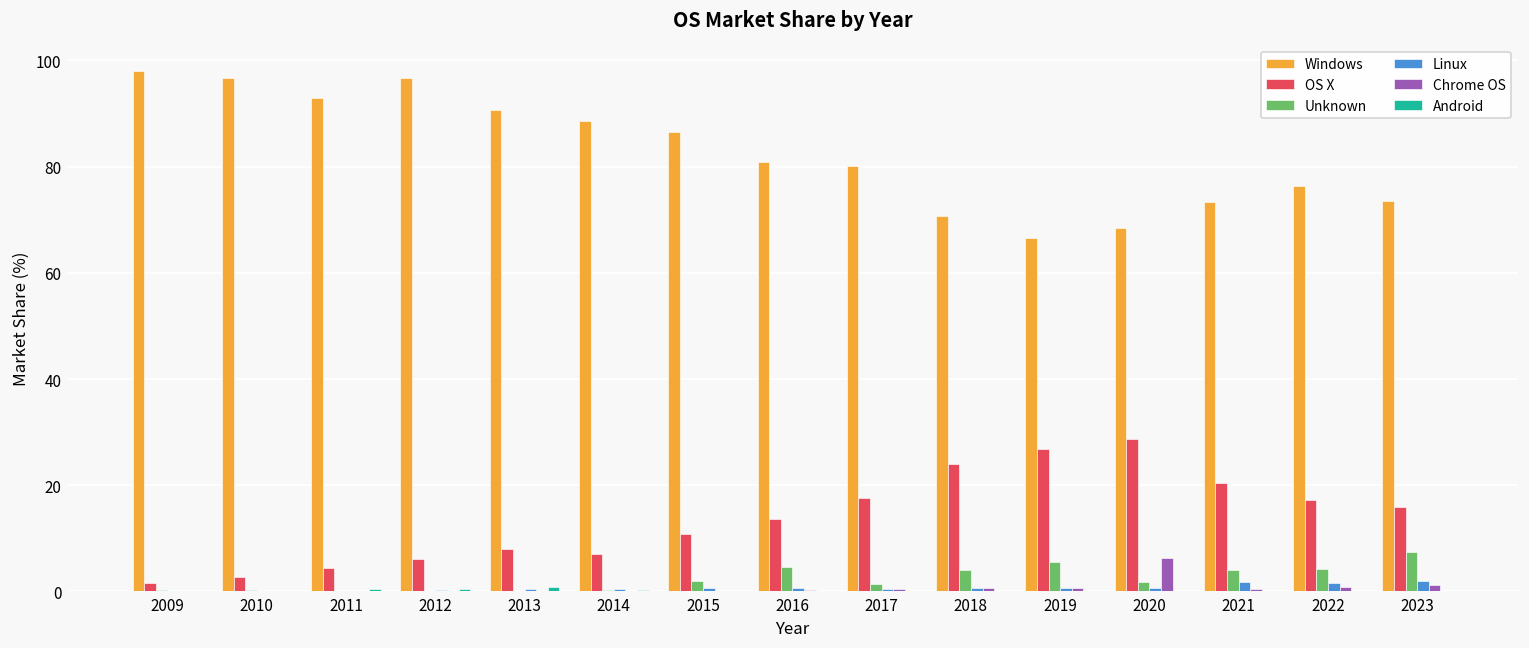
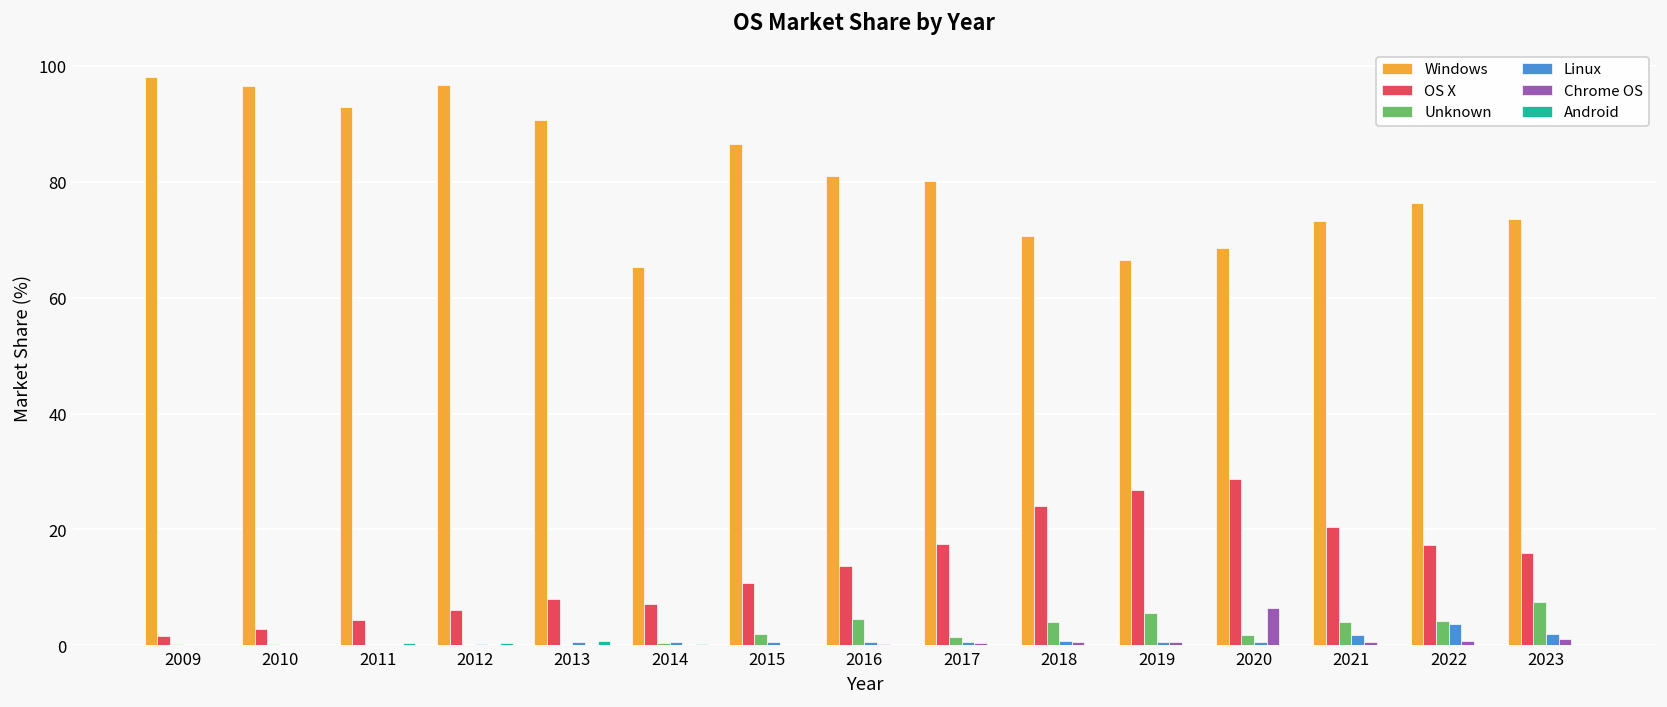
  {
    "Windows": {
      "2009": 98,
      "2010": 97,
      "2011": 93,
      "2012": 97,
      "2013": 91,
-     "2014": 89,
+     "2014": 65,
      "2015": 87,
      "2016": 81,
      "2017": 80,
      "2018": 71,
      "2019": 67,
      "2020": 68,
      "2021": 73,
      "2022": 76,
      "2023": 74
    },
    "OS X": {
      "2009": 2,
      "2010": 3,
      "2011": 4,
      "2012": 6,
      "2013": 8,
      "2014": 7,
      "2015": 11,
      "2016": 14,
      "2017": 18,
      "2018": 24,
      "2019": 27,
      "2020": 29,
      "2021": 21,
      "2022": 17,
      "2023": 16
    },
    "Unknown": {
      "2015": 2,
      "2016": 5,
      "2017": 1,
      "2018": 4,
      "2019": 5,
      "2020": 2,
      "2021": 4,
      "2022": 4,
      "2023": 7
    },
    "Linux": {
      "2014": 1,
      "2015": 1,
      "2016": 1,
      "2018": 1,
      "2019": 1,
      "2020": 1,
      "2021": 2,
-     "2022": 2,
+     "2022": 4,
      "2023": 2
    },
    "Chrome OS": {
      "2009": 0,
      "2010": 0,
      "2011": 0,
      "2012": 0,
      "2018": 1,
      "2019": 1,
      "2020": 6,
      "2021": 1,
      "2022": 1,
      "2023": 1
    },
    "Android": {
      "2009": 0,
      "2010": 0,
      "2013": 1,
      "2015": 0,
      "2016": 0,
      "2017": 0,
      "2018": 0,
      "2019": 0,
      "2020": 0,
      "2021": 0,
      "2022": 0,
      "2023": 0
    }
  }
